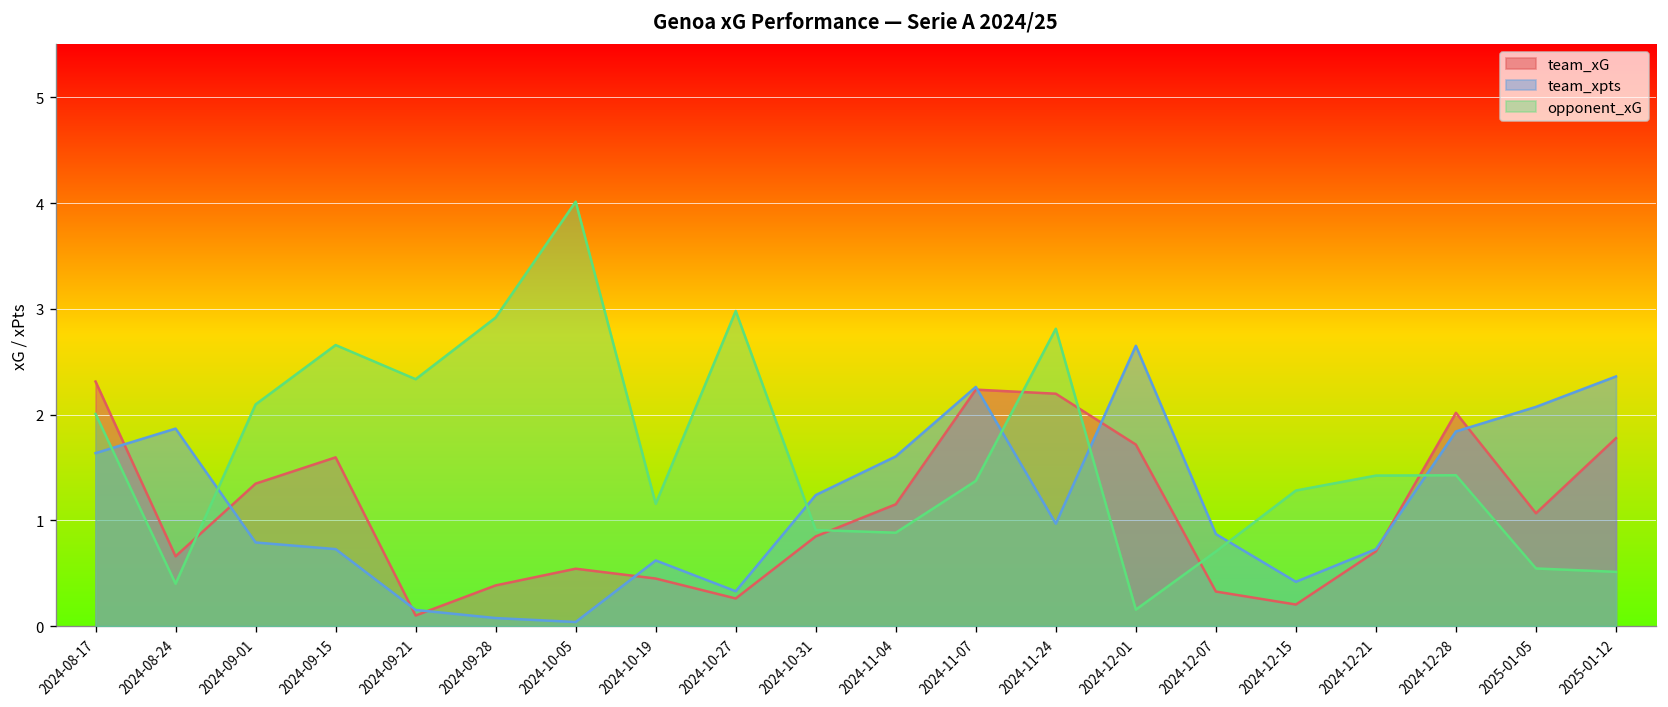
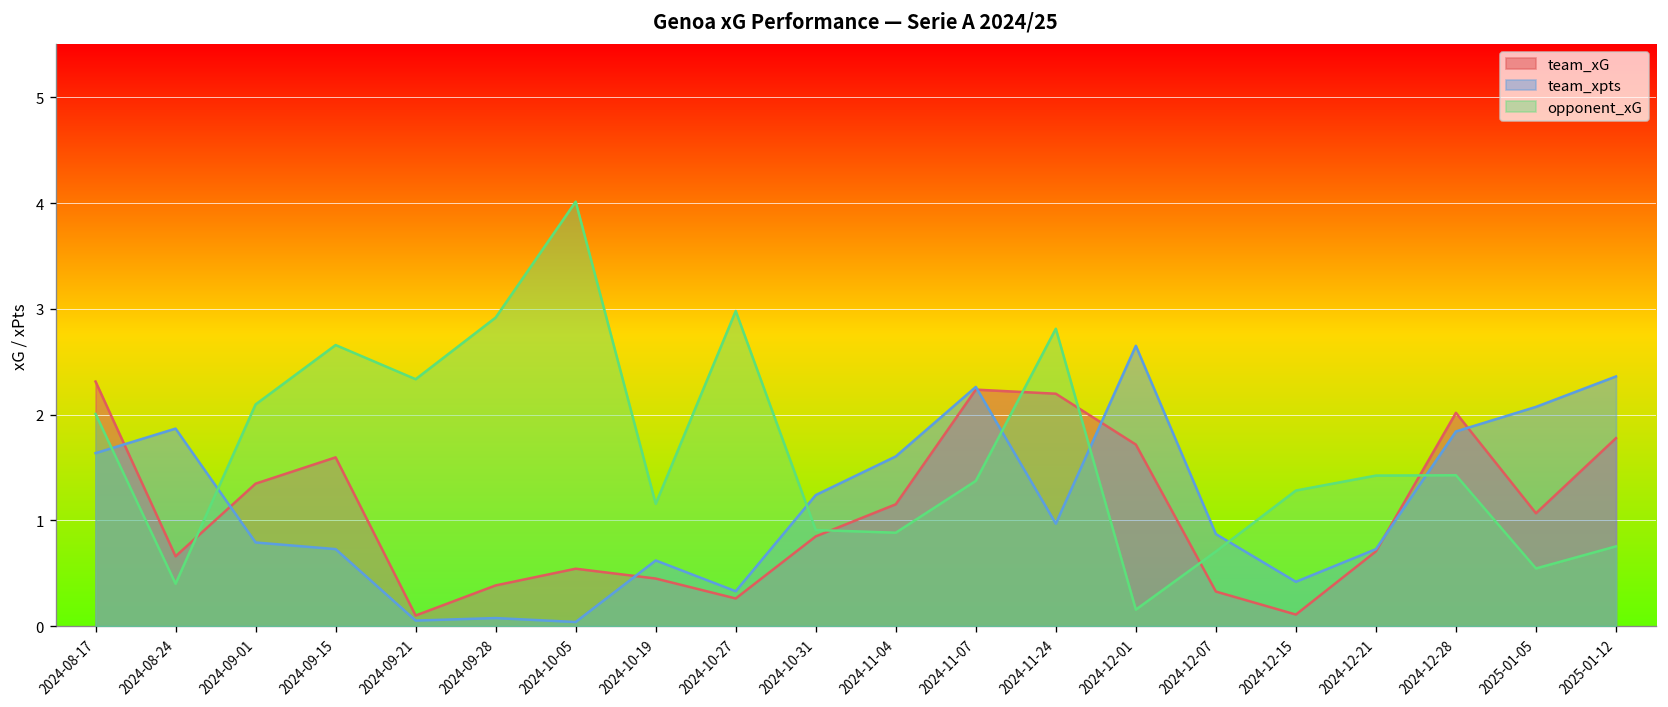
  {
    "team_xG": {
      "2024-08-17": 2.3,
      "2024-08-24": 0.7,
      "2024-09-01": 1.3,
      "2024-09-15": 1.6,
      "2024-09-21": 0.1,
      "2024-09-28": 0.4,
      "2024-10-05": 0.5,
      "2024-10-19": 0.5,
      "2024-10-27": 0.3,
      "2024-10-31": 0.8,
      "2024-11-04": 1.2,
      "2024-11-24": 2.2,
      "2024-12-01": 1.7,
      "2024-12-07": 0.3,
-     "2024-12-15": 0.2,
+     "2024-12-15": 0.1,
      "2024-12-28": 2.0,
      "2025-01-05": 1.1,
      "2025-01-12": 1.8
    },
    "team_xpts": {
      "2024-08-17": 1.6,
      "2024-08-24": 1.9,
      "2024-09-01": 0.8,
      "2024-09-15": 0.7,
-     "2024-09-21": 0.2,
+     "2024-09-21": 0.1,
      "2024-09-28": 0.1,
      "2024-10-05": 0.0,
      "2024-10-19": 0.6,
      "2024-10-27": 0.3,
      "2024-10-31": 1.2,
      "2024-11-04": 1.6,
      "2024-11-24": 1.0,
      "2024-12-01": 2.7,
      "2024-12-07": 0.9,
      "2024-12-15": 0.4,
      "2024-12-28": 1.8,
      "2025-01-05": 2.1,
      "2025-01-12": 2.4
    },
    "opponent_xG": {
      "2024-08-17": 2.0,
      "2024-08-24": 0.4,
      "2024-09-01": 2.1,
      "2024-09-15": 2.7,
      "2024-09-21": 2.3,
      "2024-09-28": 2.9,
      "2024-10-05": 4.0,
      "2024-10-19": 1.2,
      "2024-10-27": 3.0,
      "2024-10-31": 0.9,
      "2024-11-04": 0.9,
      "2024-11-07": 1.4,
      "2024-11-24": 2.8,
      "2024-12-01": 0.2,
      "2024-12-07": 0.7,
      "2024-12-15": 1.3,
      "2024-12-21": 1.4,
      "2024-12-28": 1.4,
      "2025-01-05": 0.5,
-     "2025-01-12": 0.5
+     "2025-01-12": 0.8
    }
  }
